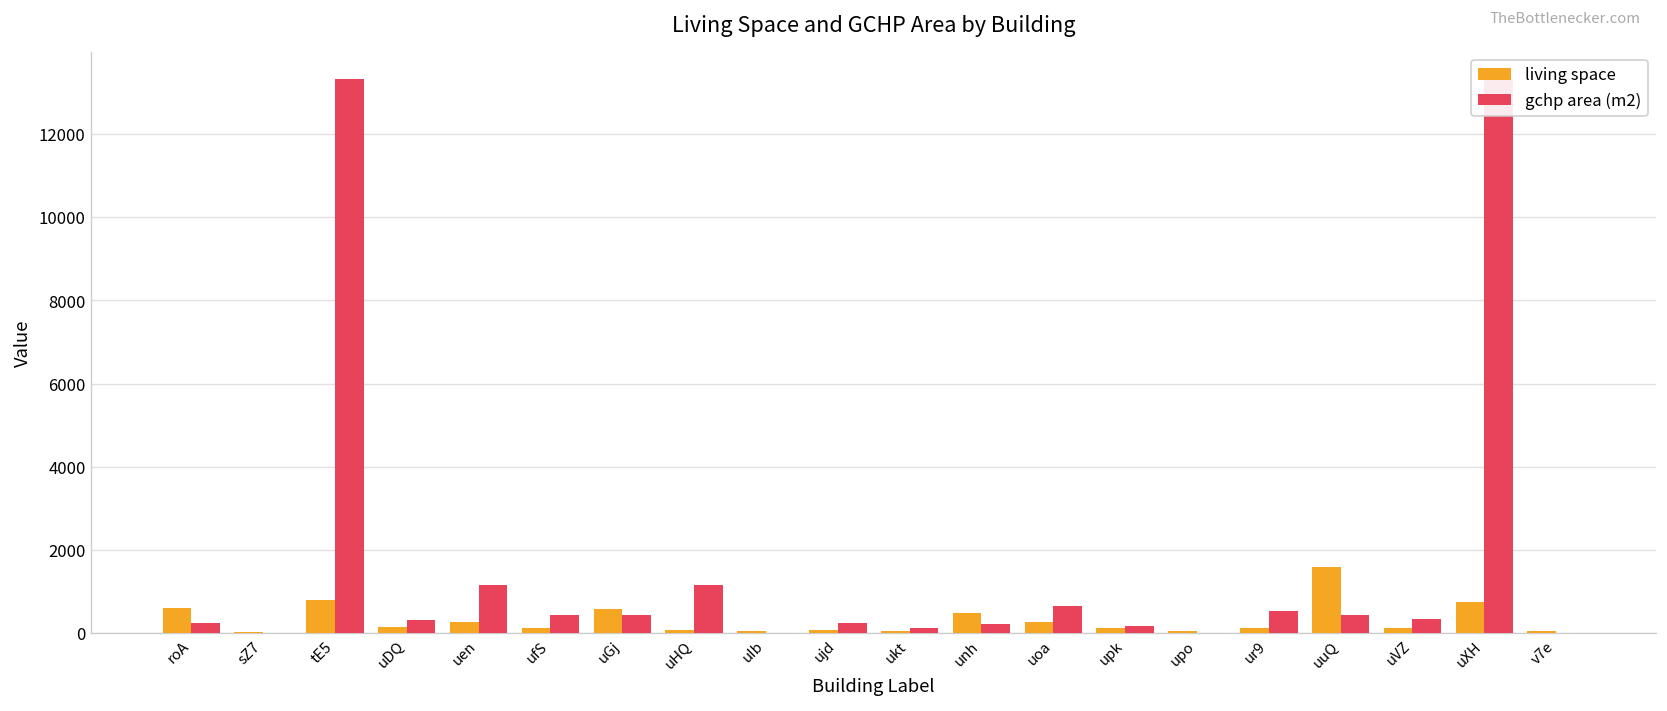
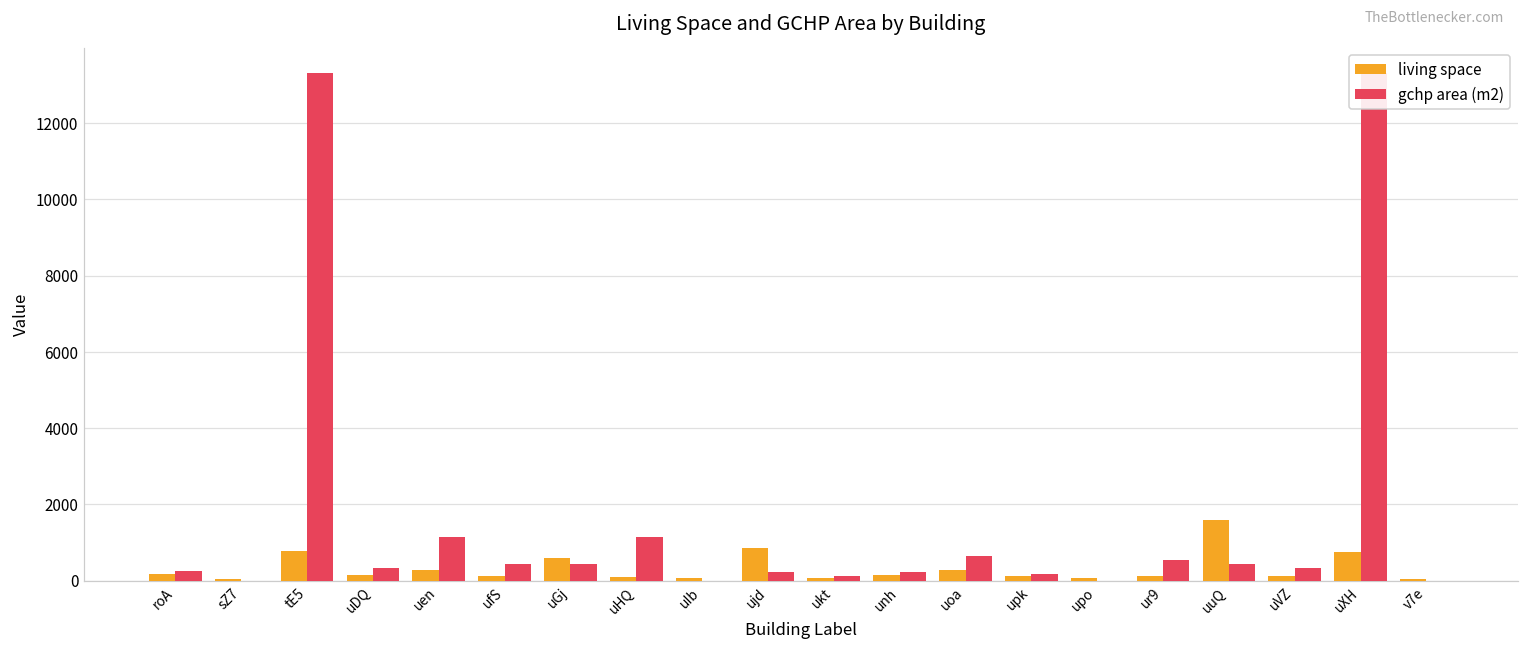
  {
    "living space": {
-     "roA": 600,
+     "roA": 200,
      "tE5": 800,
      "uDQ": 200,
      "uen": 300,
      "ufS": 100,
      "uGj": 600,
      "uHQ": 100,
-     "ujd": 100,
-     "unh": 500,
+     "ujd": 900,
+     "unh": 100,
      "uoa": 300,
      "upk": 100,
      "ur9": 100,
      "uuQ": 1600,
      "uVZ": 100,
      "uXH": 700
    },
    "gchp area (m2)": {
      "roA": 200,
      "sZ7": 0,
      "tE5": 13300,
      "uDQ": 300,
      "uen": 1100,
      "ufS": 400,
      "uGj": 400,
      "uHQ": 1100,
      "uIb": 0,
      "ujd": 200,
      "ukt": 100,
      "unh": 200,
      "uoa": 700,
      "upk": 200,
      "upo": 0,
      "ur9": 500,
      "uuQ": 400,
      "uVZ": 300,
      "v7e": 0
    }
  }
